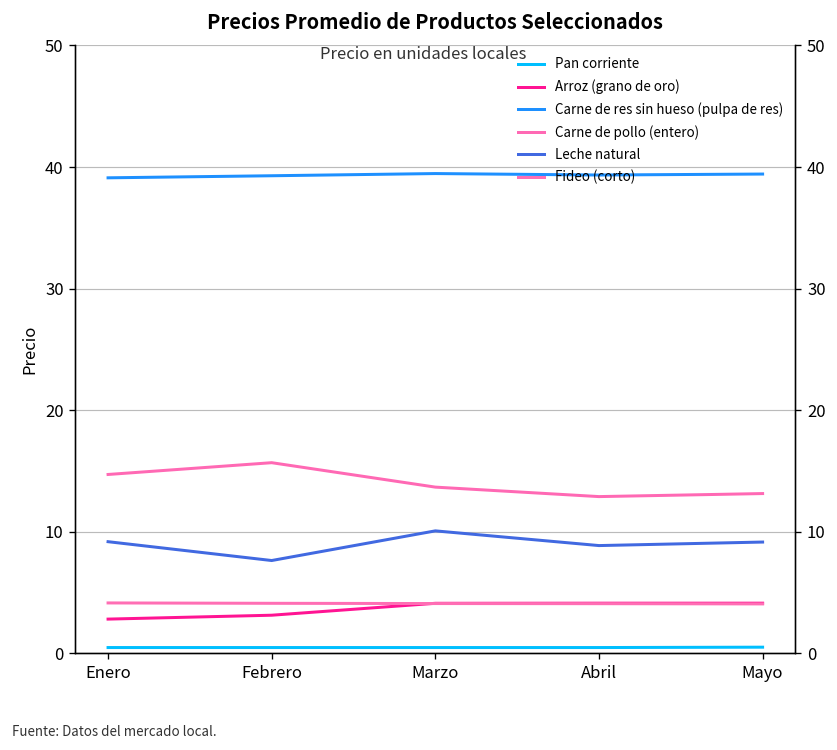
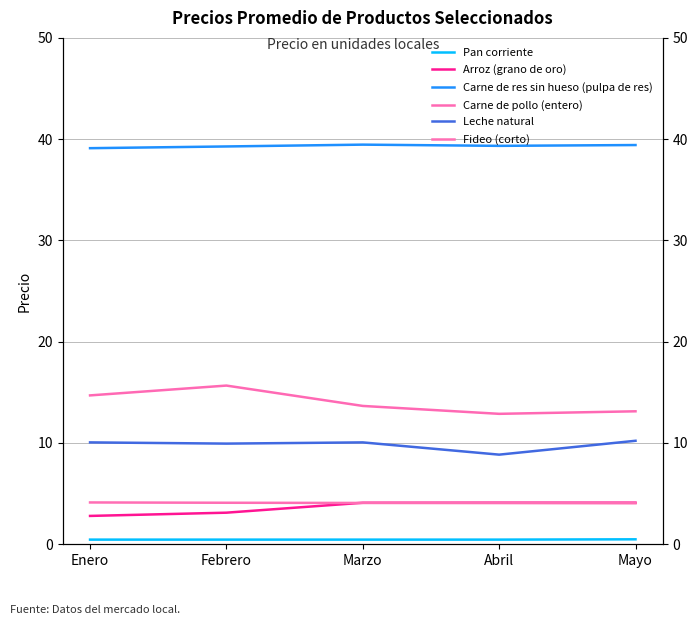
  {
    "Arroz (grano de oro)": {
      "Enero": 2.8,
      "Febrero": 3.1
    },
    "Leche natural": {
-     "Enero": 9.2,
-     "Febrero": 7.6,
+     "Enero": 10.1,
+     "Febrero": 9.9,
      "Marzo": 10.1,
      "Abril": 8.9,
-     "Mayo": 9.1
+     "Mayo": 10.2
    }
  }
